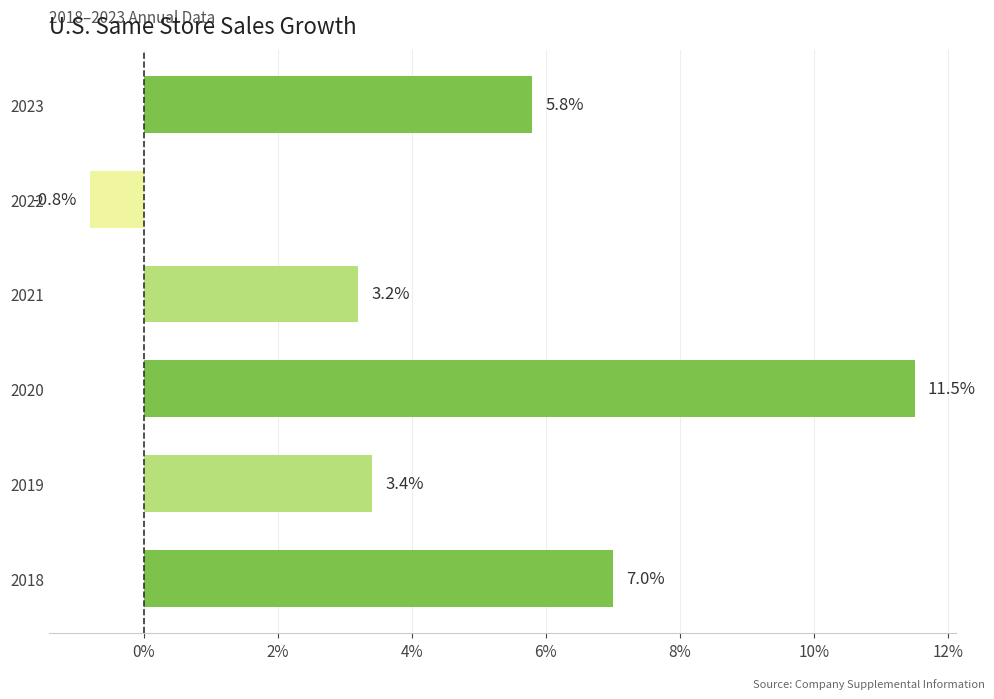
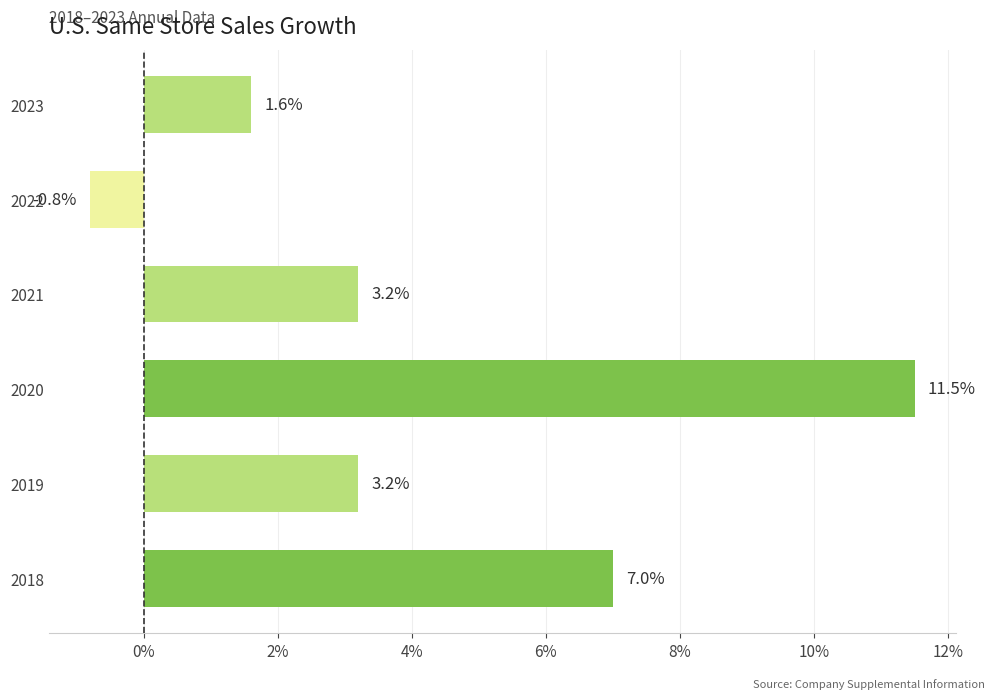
  {
-   "2023": "5.8%",
+   "2023": "1.6%",
    "2022": "-0.8%",
    "2021": "3.2%",
    "2020": "11.5%",
-   "2019": "3.4%",
+   "2019": "3.2%",
    "2018": "7.0%"
  }
